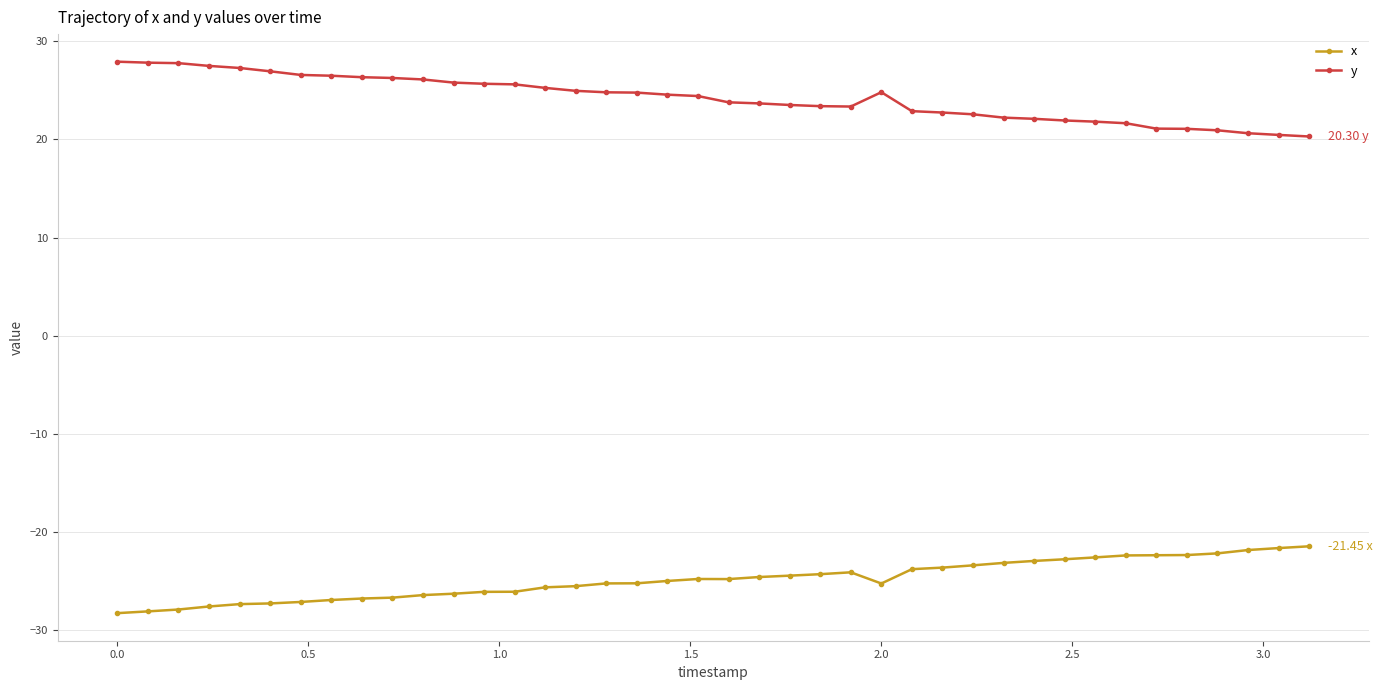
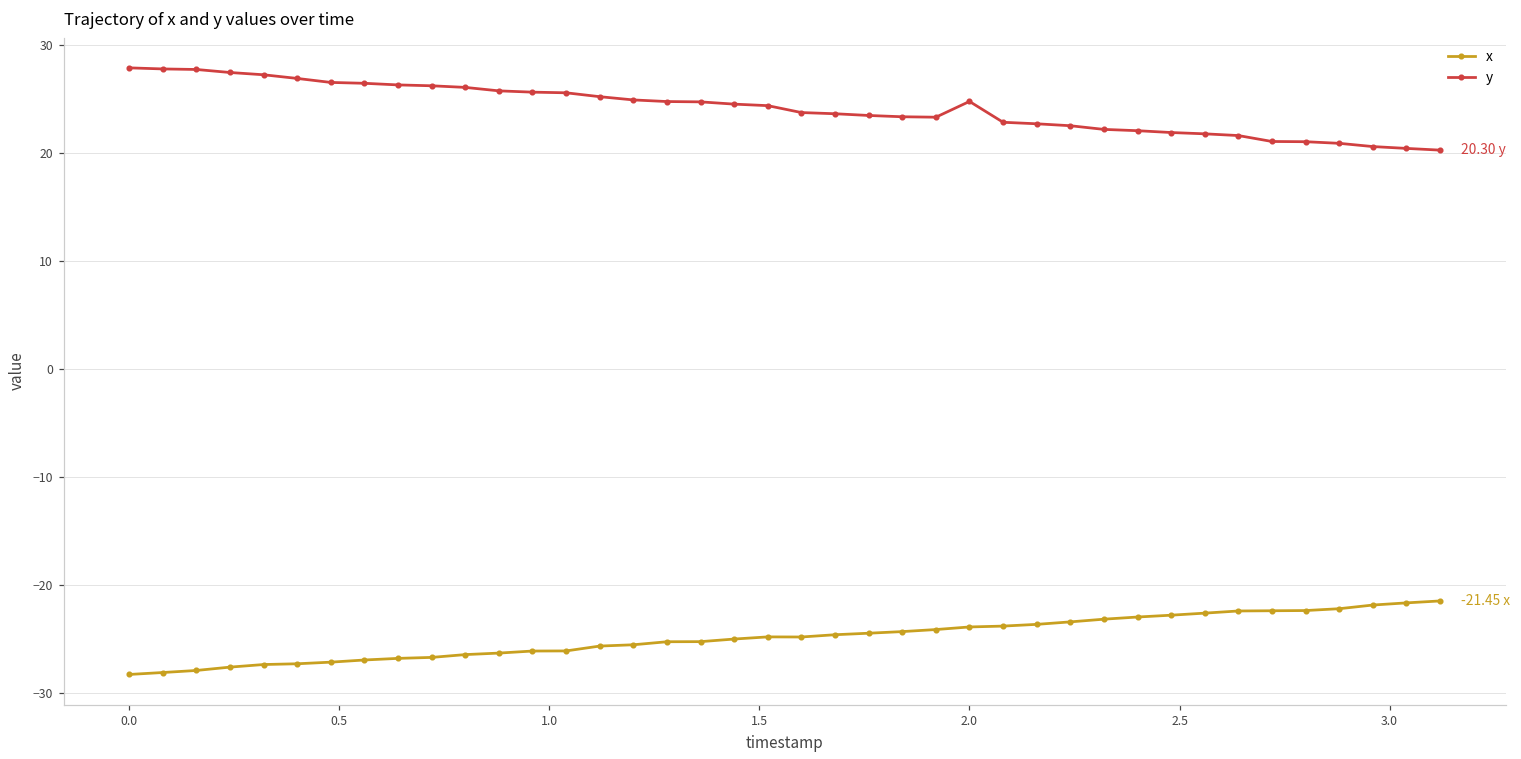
  {
    "x": {
      "0.0": -28,
-     "2.0": -25
+     "2.0": -24
    },
    "y": {
      "0.0": 28,
      "2.0": 25
    }
  }
